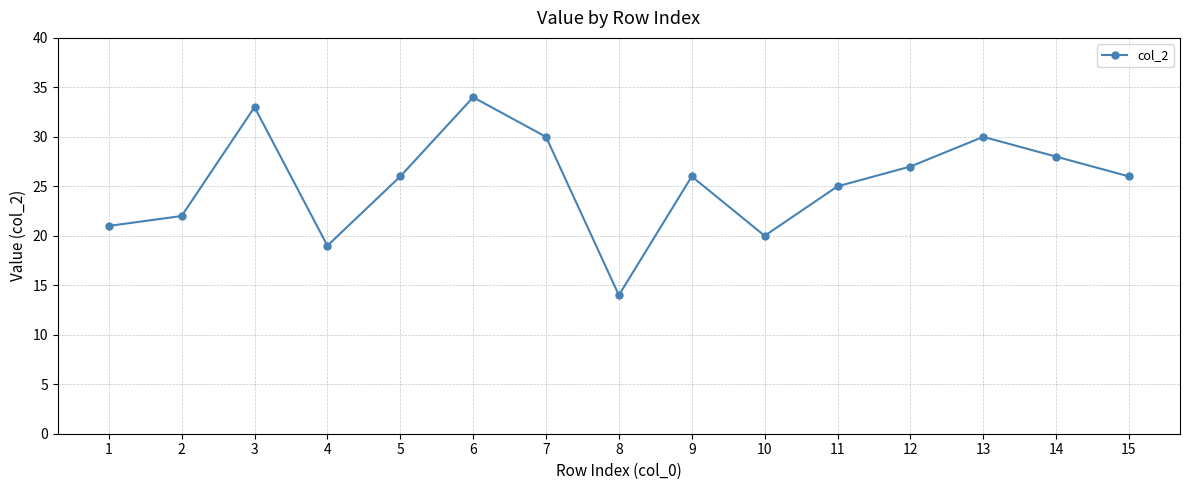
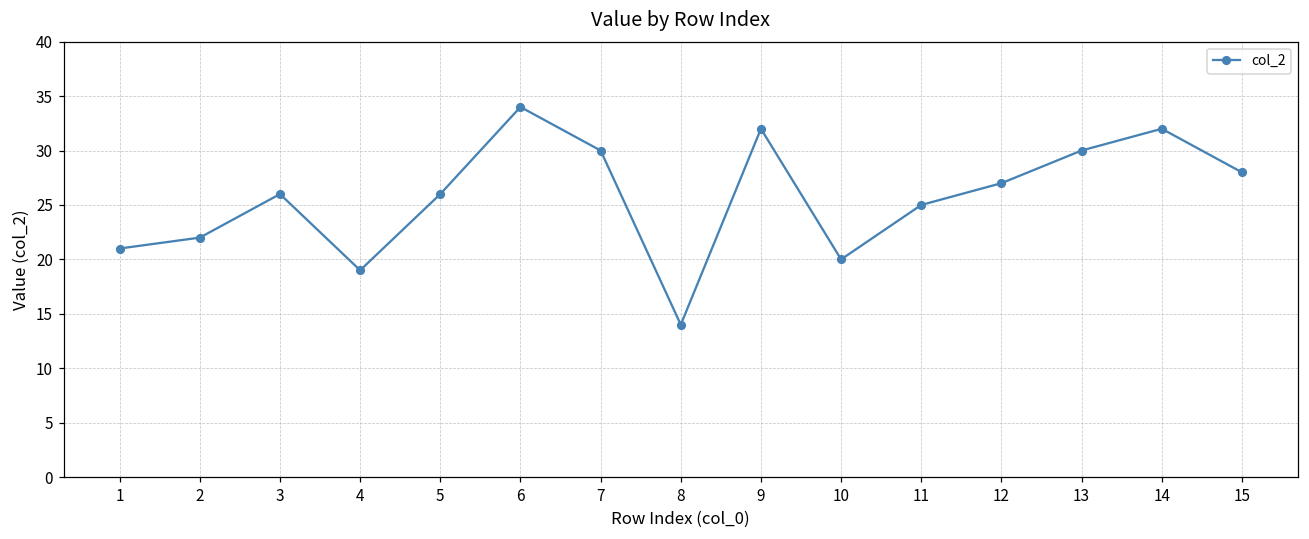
  {
    "1": 21,
    "2": 22,
-   "3": 33,
+   "3": 26,
    "4": 19,
    "5": 26,
    "6": 34,
    "7": 30,
    "8": 14,
-   "9": 26,
+   "9": 32,
    "10": 20,
    "11": 25,
    "12": 27,
    "13": 30,
-   "14": 28,
-   "15": 26
+   "14": 32,
+   "15": 28
  }
